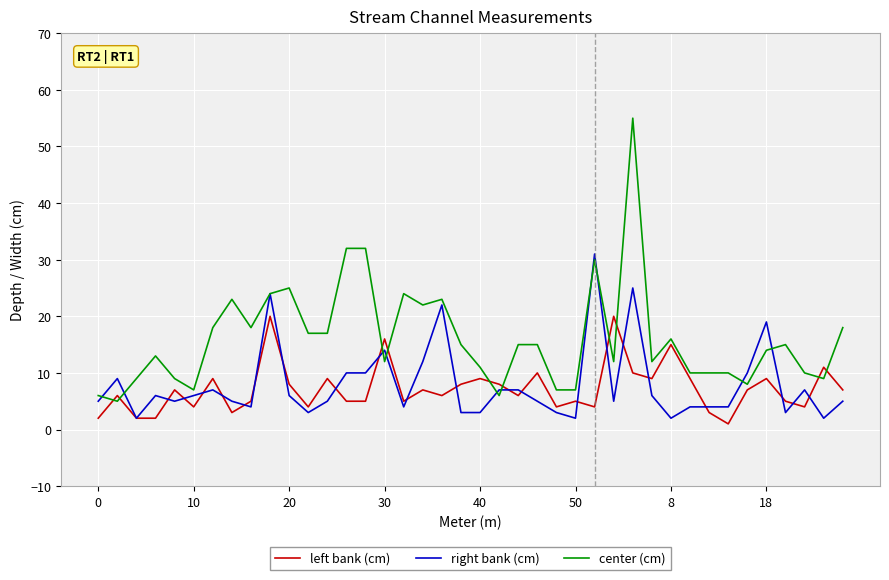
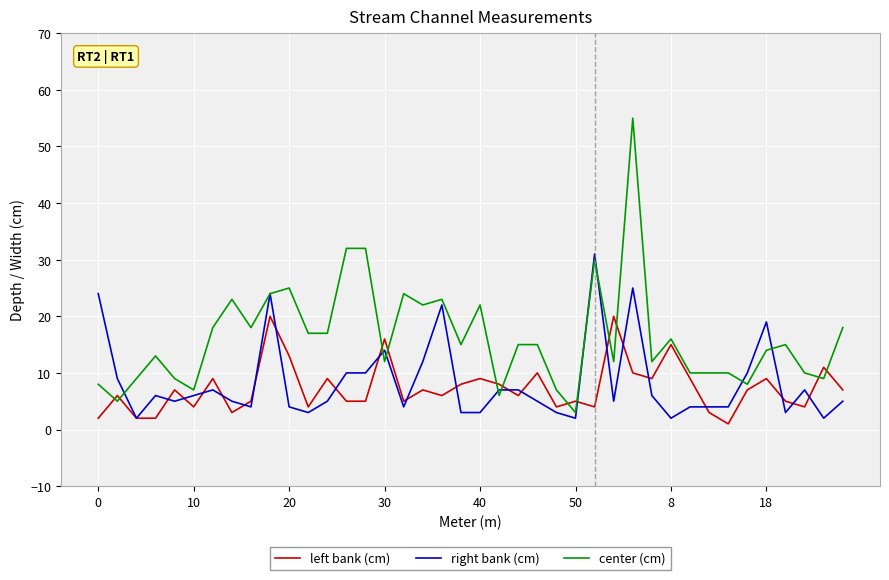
  {
    "left bank (cm)": {
      "0": 2,
      "10": 4,
-     "20": 8,
+     "20": 13,
      "30": 16,
      "40": 9,
      "50": 5
    },
    "right bank (cm)": {
-     "0": 5,
+     "0": 24,
      "10": 6,
-     "20": 6,
+     "20": 4,
      "30": 14,
      "40": 3,
      "50": 2
    },
    "center (cm)": {
-     "0": 6,
+     "0": 8,
      "10": 7,
      "20": 25,
      "30": 12,
-     "40": 11,
-     "50": 7
+     "40": 22,
+     "50": 3
    }
  }
